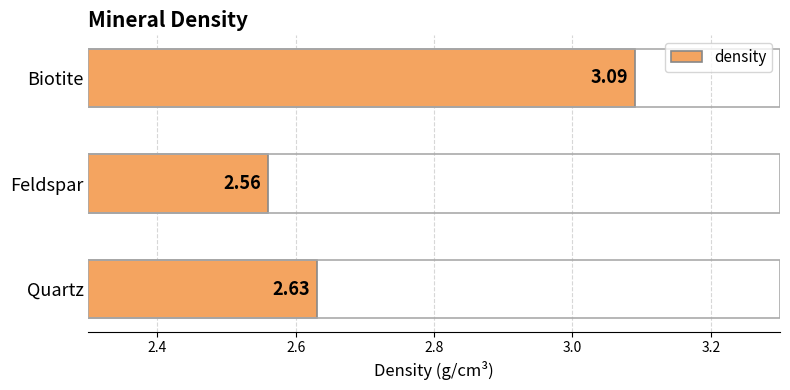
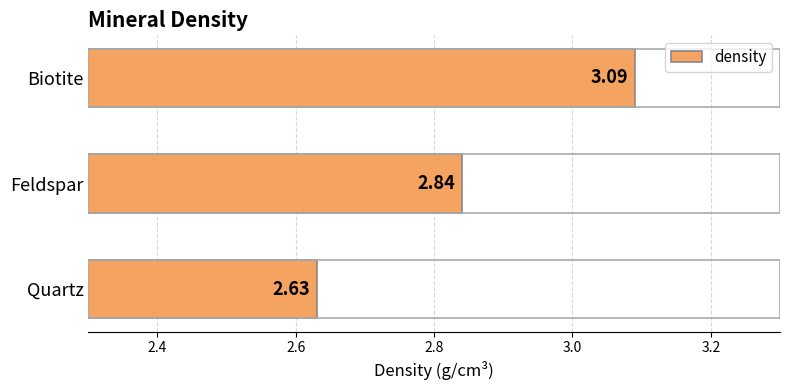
  {
    "Biotite": 3.09,
-   "Feldspar": 2.56,
+   "Feldspar": 2.84,
    "Quartz": 2.63
  }
